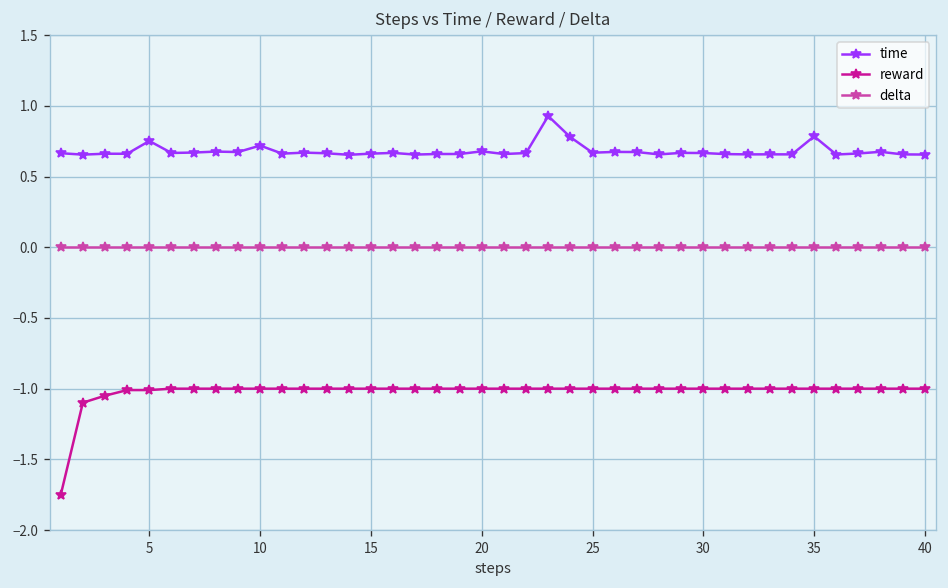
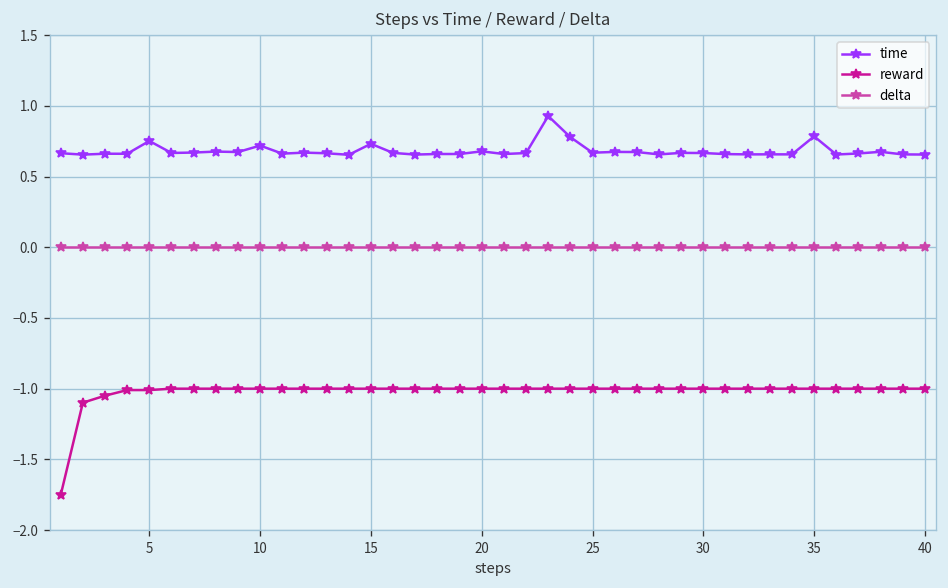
  {
    "time": {
      "5": 0.75,
      "10": 0.72,
-     "15": 0.66,
+     "15": 0.73,
      "20": 0.68,
      "25": 0.67,
      "30": 0.67,
      "35": 0.78,
      "40": 0.66
    }
  }
